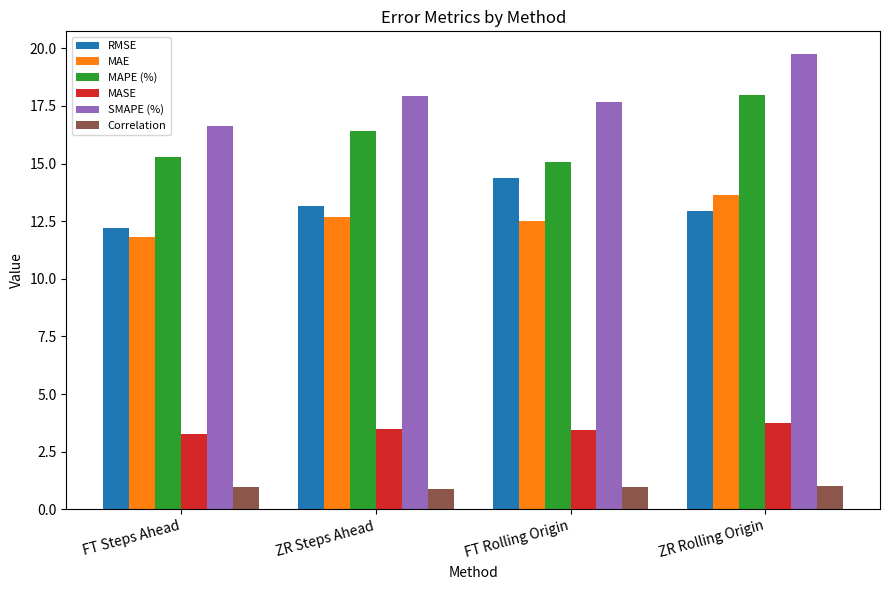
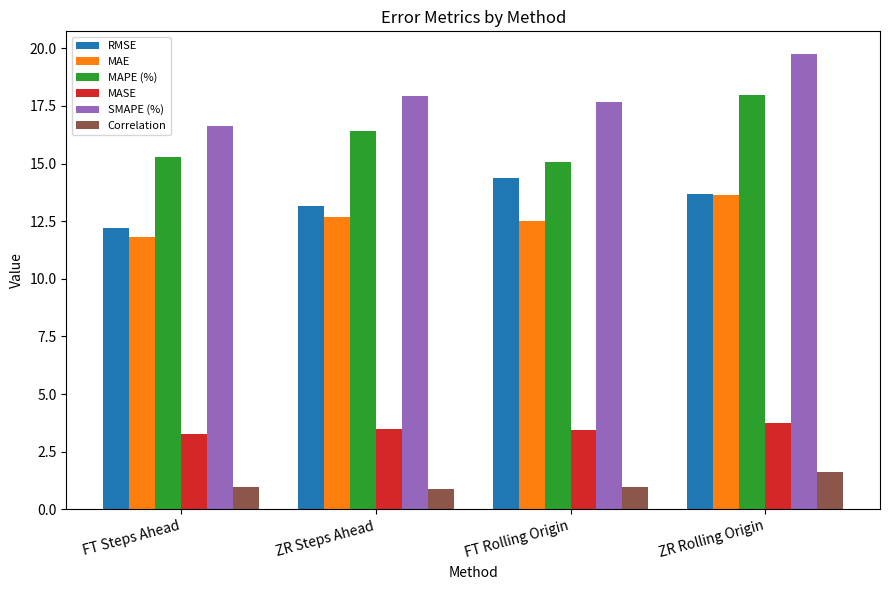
  {
    "RMSE": {
      "FT Steps Ahead": 12.2,
      "ZR Steps Ahead": 13.1,
      "FT Rolling Origin": 14.4,
-     "ZR Rolling Origin": 12.9
+     "ZR Rolling Origin": 13.7
    },
    "MAE": {
      "FT Steps Ahead": 11.8,
      "ZR Steps Ahead": 12.7,
      "FT Rolling Origin": 12.5,
      "ZR Rolling Origin": 13.7
    },
    "MAPE (%)": {
      "FT Steps Ahead": 15.3,
      "ZR Steps Ahead": 16.4,
      "FT Rolling Origin": 15.1,
      "ZR Rolling Origin": 18.0
    },
    "MASE": {
      "FT Steps Ahead": 3.3,
      "ZR Steps Ahead": 3.5,
      "FT Rolling Origin": 3.4,
      "ZR Rolling Origin": 3.8
    },
    "SMAPE (%)": {
      "FT Steps Ahead": 16.6,
      "ZR Steps Ahead": 17.9,
      "FT Rolling Origin": 17.7,
      "ZR Rolling Origin": 19.7
    },
    "Correlation": {
      "FT Steps Ahead": 1.0,
      "ZR Steps Ahead": 0.9,
      "FT Rolling Origin": 0.9,
-     "ZR Rolling Origin": 1.0
+     "ZR Rolling Origin": 1.6
    }
  }
